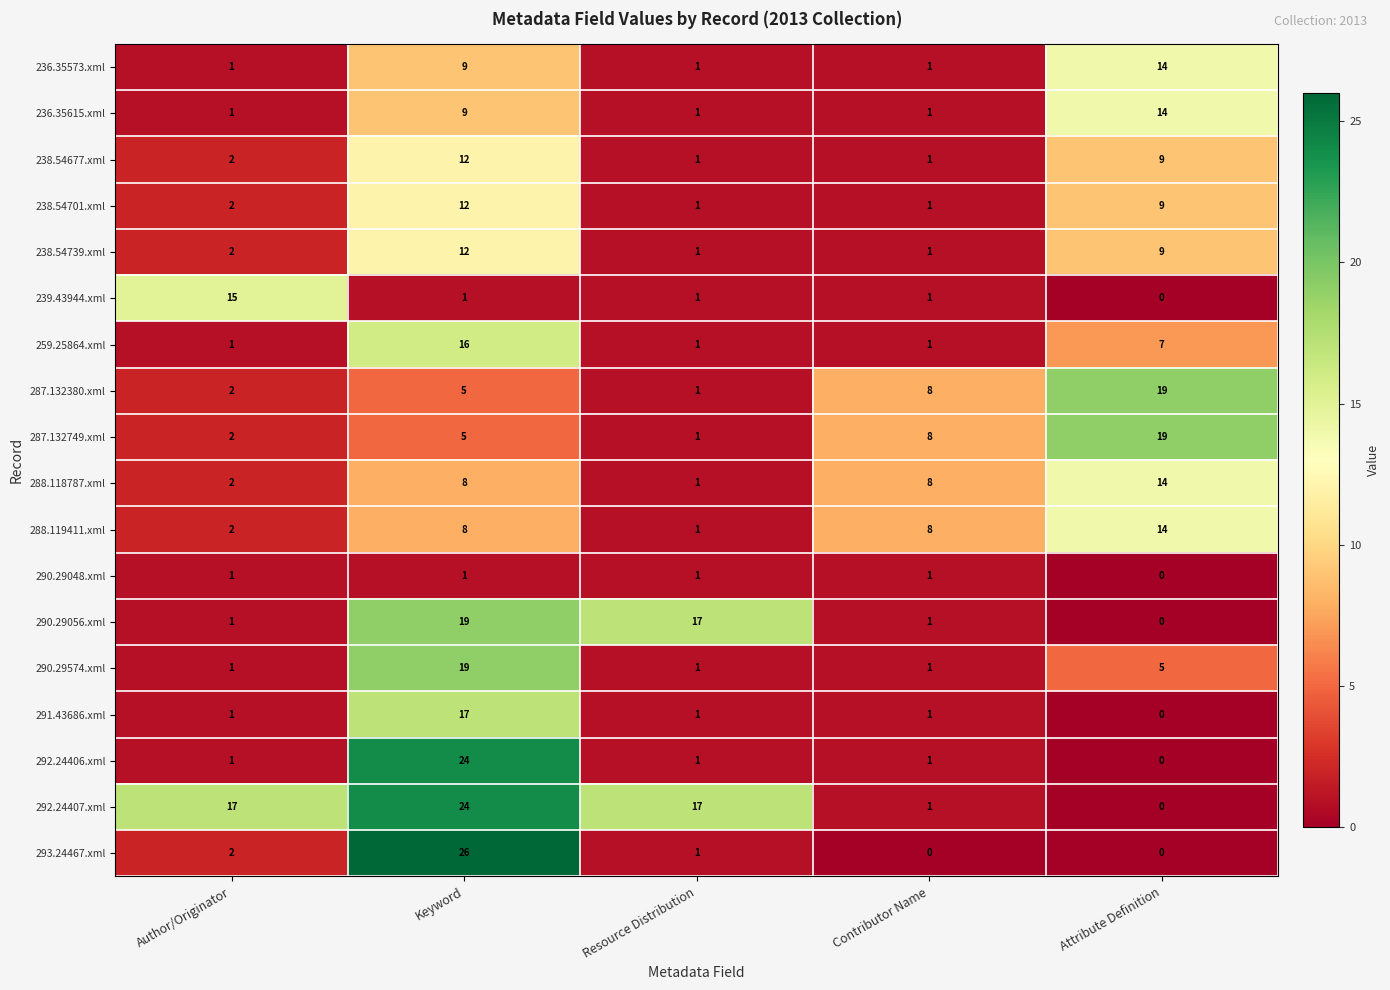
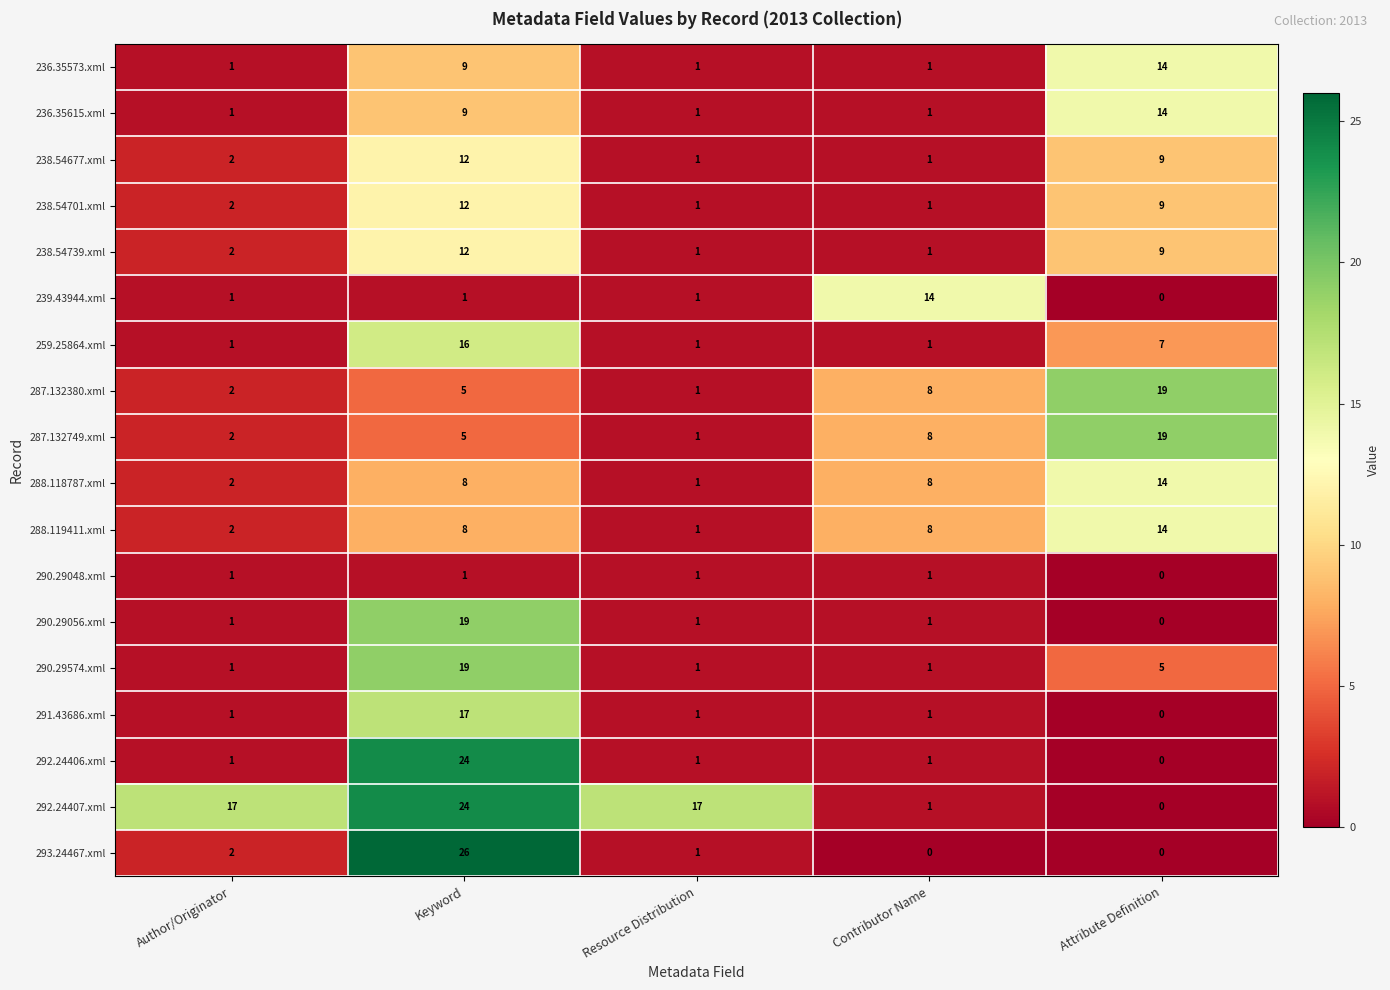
  {
    "236.35573.xml": {
      "Author/Originator": 1,
      "Keyword": 9,
      "Resource Distribution": 1,
      "Contributor Name": 1,
      "Attribute Definition": 14
    },
    "236.35615.xml": {
      "Author/Originator": 1,
      "Keyword": 9,
      "Resource Distribution": 1,
      "Contributor Name": 1,
      "Attribute Definition": 14
    },
    "238.54677.xml": {
      "Author/Originator": 2,
      "Keyword": 12,
      "Resource Distribution": 1,
      "Contributor Name": 1,
      "Attribute Definition": 9
    },
    "238.54701.xml": {
      "Author/Originator": 2,
      "Keyword": 12,
      "Resource Distribution": 1,
      "Contributor Name": 1,
      "Attribute Definition": 9
    },
    "238.54739.xml": {
      "Author/Originator": 2,
      "Keyword": 12,
      "Resource Distribution": 1,
      "Contributor Name": 1,
      "Attribute Definition": 9
    },
    "239.43944.xml": {
-     "Author/Originator": 15,
+     "Author/Originator": 1,
      "Keyword": 1,
      "Resource Distribution": 1,
-     "Contributor Name": 1,
+     "Contributor Name": 14,
      "Attribute Definition": 0
    },
    "259.25864.xml": {
      "Author/Originator": 1,
      "Keyword": 16,
      "Resource Distribution": 1,
      "Contributor Name": 1,
      "Attribute Definition": 7
    },
    "287.132380.xml": {
      "Author/Originator": 2,
      "Keyword": 5,
      "Resource Distribution": 1,
      "Contributor Name": 8,
      "Attribute Definition": 19
    },
    "287.132749.xml": {
      "Author/Originator": 2,
      "Keyword": 5,
      "Resource Distribution": 1,
      "Contributor Name": 8,
      "Attribute Definition": 19
    },
    "288.118787.xml": {
      "Author/Originator": 2,
      "Keyword": 8,
      "Resource Distribution": 1,
      "Contributor Name": 8,
      "Attribute Definition": 14
    },
    "288.119411.xml": {
      "Author/Originator": 2,
      "Keyword": 8,
      "Resource Distribution": 1,
      "Contributor Name": 8,
      "Attribute Definition": 14
    },
    "290.29048.xml": {
      "Author/Originator": 1,
      "Keyword": 1,
      "Resource Distribution": 1,
      "Contributor Name": 1,
      "Attribute Definition": 0
    },
    "290.29056.xml": {
      "Author/Originator": 1,
      "Keyword": 19,
-     "Resource Distribution": 17,
+     "Resource Distribution": 1,
      "Contributor Name": 1,
      "Attribute Definition": 0
    },
    "290.29574.xml": {
      "Author/Originator": 1,
      "Keyword": 19,
      "Resource Distribution": 1,
      "Contributor Name": 1,
      "Attribute Definition": 5
    },
    "291.43686.xml": {
      "Author/Originator": 1,
      "Keyword": 17,
      "Resource Distribution": 1,
      "Contributor Name": 1,
      "Attribute Definition": 0
    },
    "292.24406.xml": {
      "Author/Originator": 1,
      "Keyword": 24,
      "Resource Distribution": 1,
      "Contributor Name": 1,
      "Attribute Definition": 0
    },
    "292.24407.xml": {
      "Author/Originator": 17,
      "Keyword": 24,
      "Resource Distribution": 17,
      "Contributor Name": 1,
      "Attribute Definition": 0
    },
    "293.24467.xml": {
      "Author/Originator": 2,
      "Keyword": 26,
      "Resource Distribution": 1,
      "Contributor Name": 0,
      "Attribute Definition": 0
    }
  }
